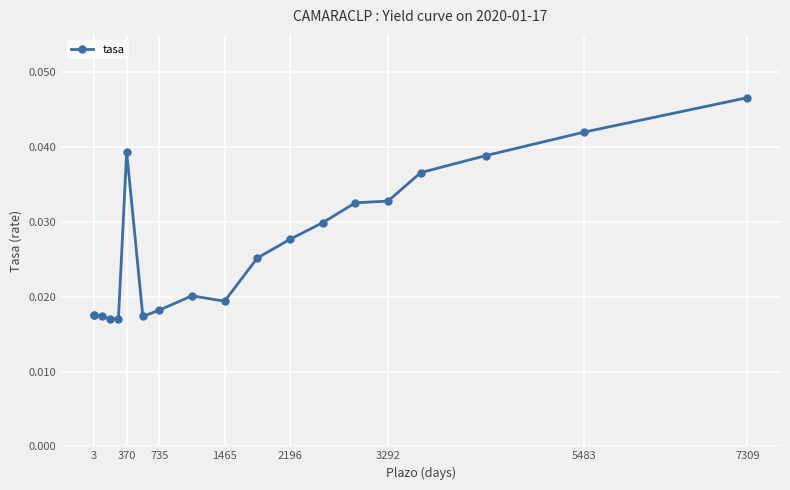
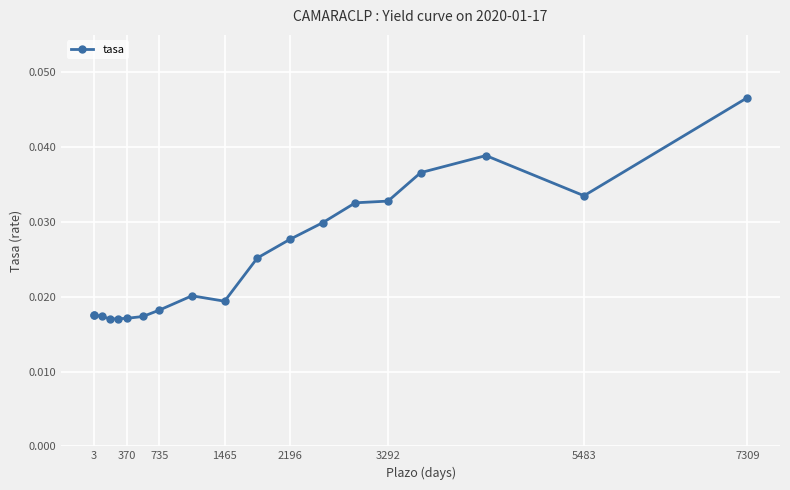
  {
    "3": 0.018,
-   "370": 0.039,
+   "370": 0.017,
    "735": 0.018,
    "1465": 0.019,
    "2196": 0.028,
    "3292": 0.033,
-   "5483": 0.042,
+   "5483": 0.033,
    "7309": 0.047
  }
